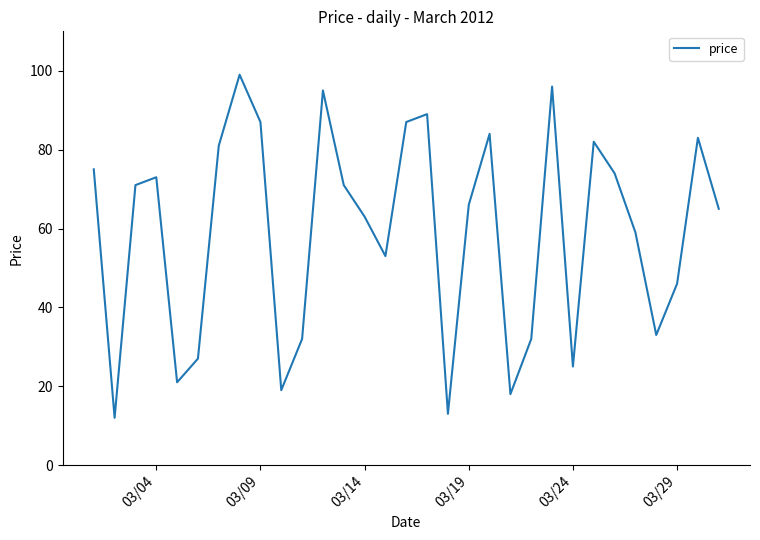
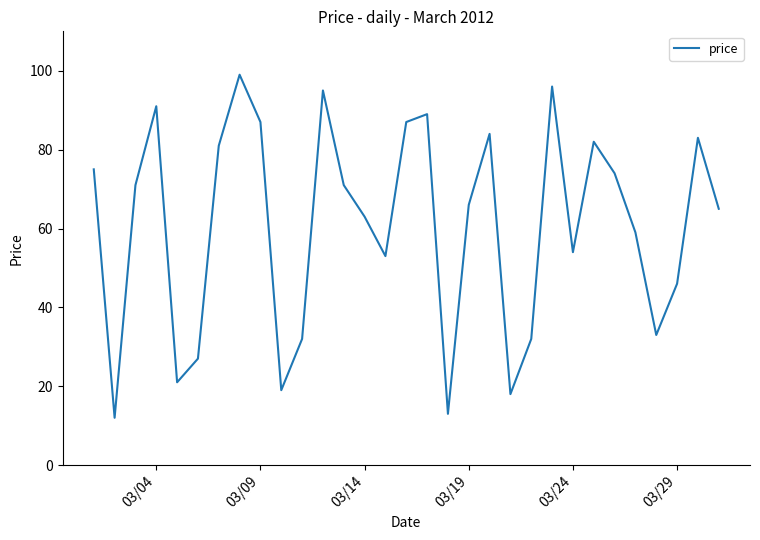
  {
-   "03/04": 73,
+   "03/04": 91,
    "03/09": 87,
    "03/14": 63,
    "03/19": 66,
-   "03/24": 25,
+   "03/24": 54,
    "03/29": 46
  }
